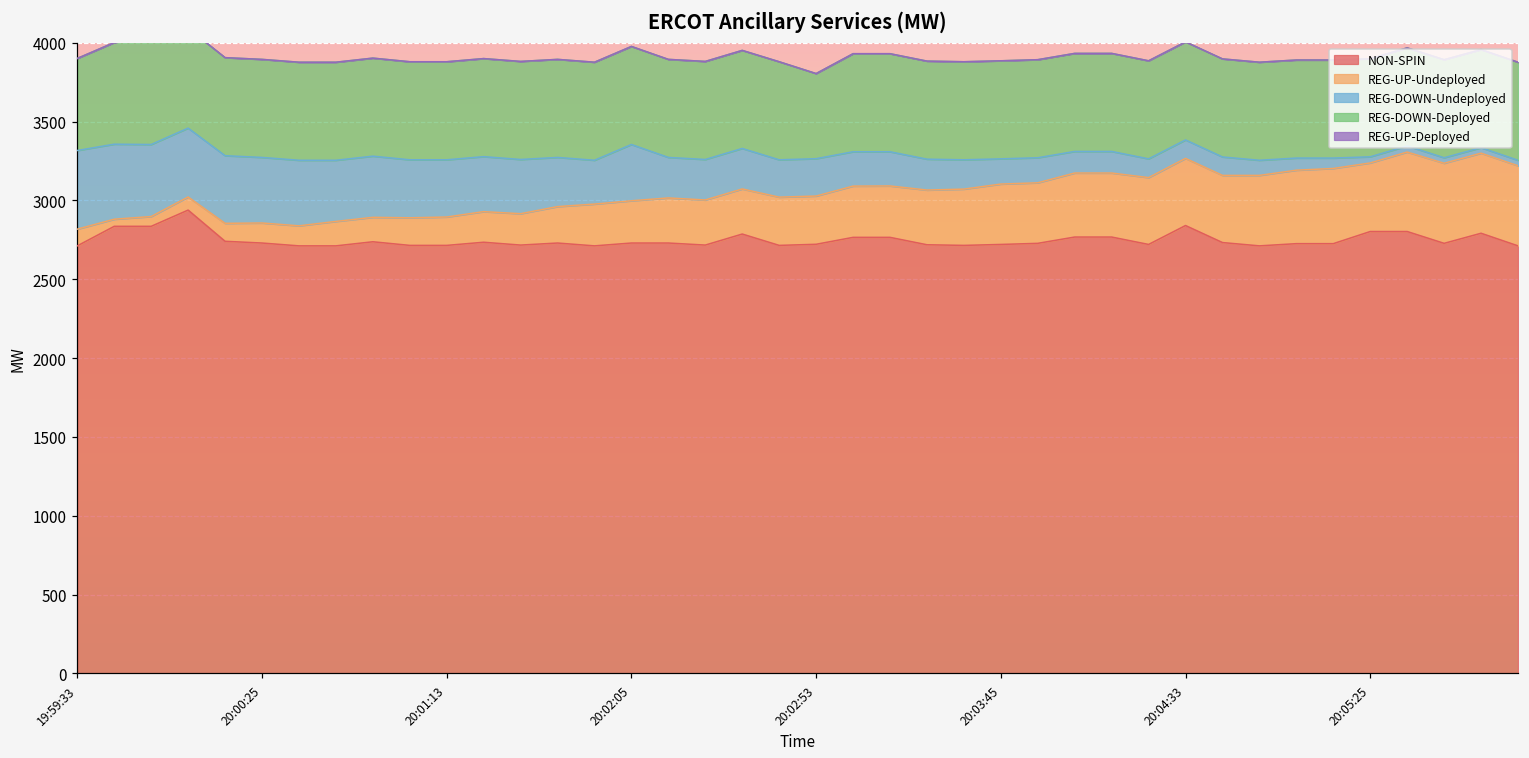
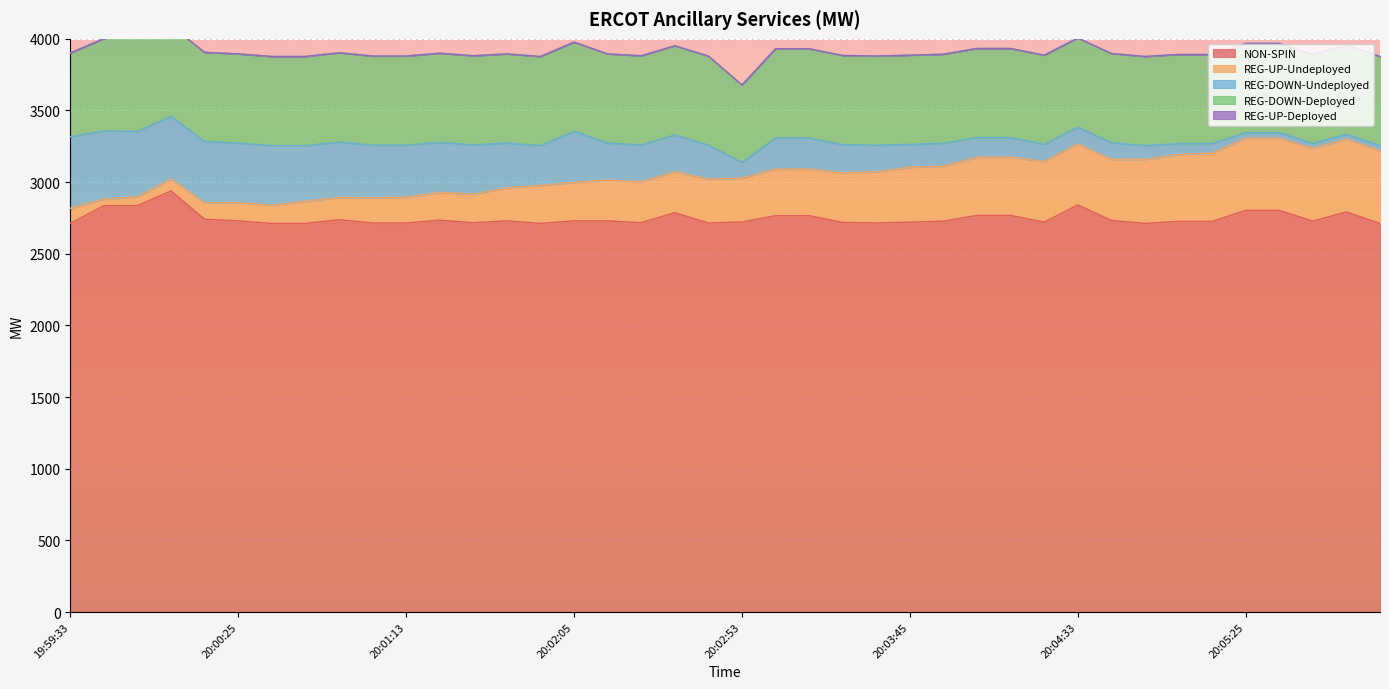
  {
    "NON-SPIN": {
      "19:59:33": 2710,
      "20:00:25": 2730,
      "20:01:13": 2720,
      "20:02:05": 2730,
      "20:02:53": 2720,
      "20:03:45": 2720,
      "20:04:33": 2840,
      "20:05:25": 2800
    },
    "REG-UP-Undeployed": {
      "19:59:33": 110,
      "20:00:25": 130,
      "20:01:13": 180,
      "20:02:05": 270,
      "20:02:53": 310,
      "20:03:45": 380,
      "20:04:33": 430,
-     "20:05:25": 440
+     "20:05:25": 500
    },
    "REG-DOWN-Undeployed": {
      "19:59:33": 500,
      "20:00:25": 420,
      "20:01:13": 360,
      "20:02:05": 360,
-     "20:02:53": 240,
+     "20:02:53": 110,
      "20:03:45": 160,
      "20:04:33": 120,
      "20:05:25": 40
    }
  }
